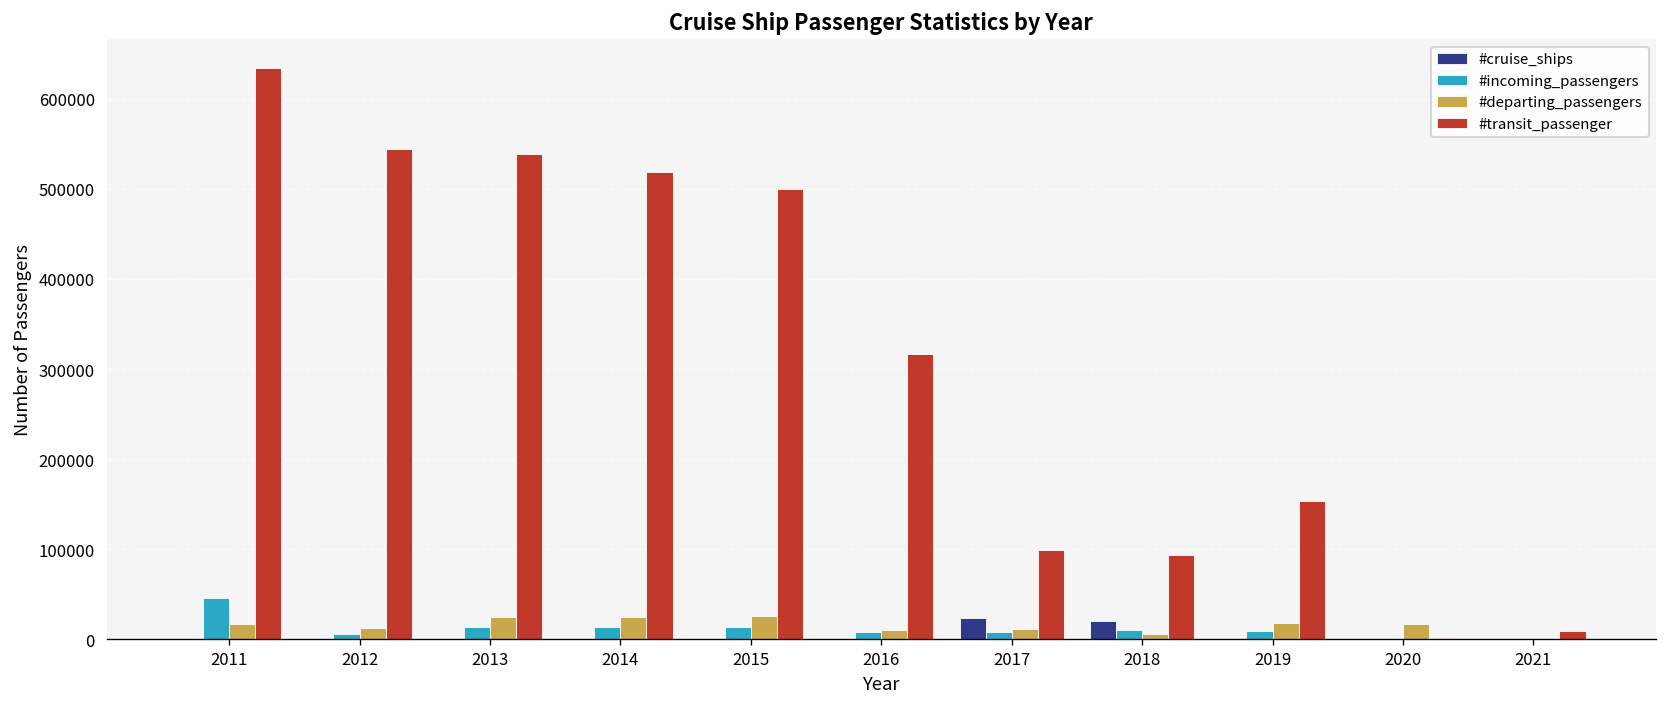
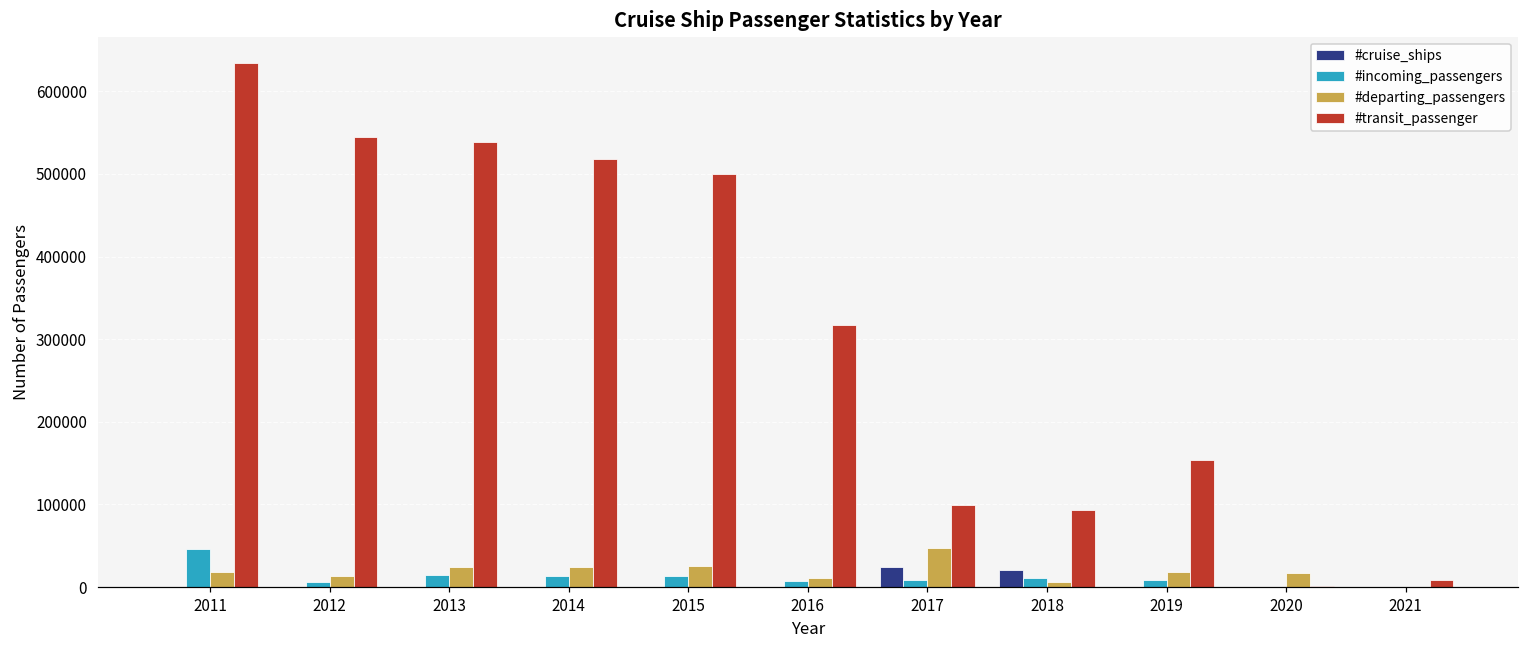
  {
    "#cruise_ships": {
      "2017": 20000,
      "2018": 20000
    },
    "#incoming_passengers": {
      "2011": 50000,
      "2012": 10000,
      "2013": 10000,
      "2014": 10000,
      "2015": 10000,
      "2016": 10000,
      "2017": 10000,
      "2018": 10000,
      "2019": 10000,
      "2020": 0
    },
    "#departing_passengers": {
      "2011": 20000,
      "2012": 10000,
      "2013": 20000,
      "2014": 20000,
      "2015": 30000,
      "2016": 10000,
-     "2017": 10000,
+     "2017": 50000,
      "2018": 10000,
      "2019": 20000,
      "2020": 20000
    },
    "#transit_passenger": {
      "2011": 630000,
      "2012": 540000,
      "2013": 540000,
      "2014": 520000,
      "2015": 500000,
      "2016": 320000,
      "2017": 100000,
      "2018": 90000,
      "2019": 150000,
      "2021": 10000
    }
  }
